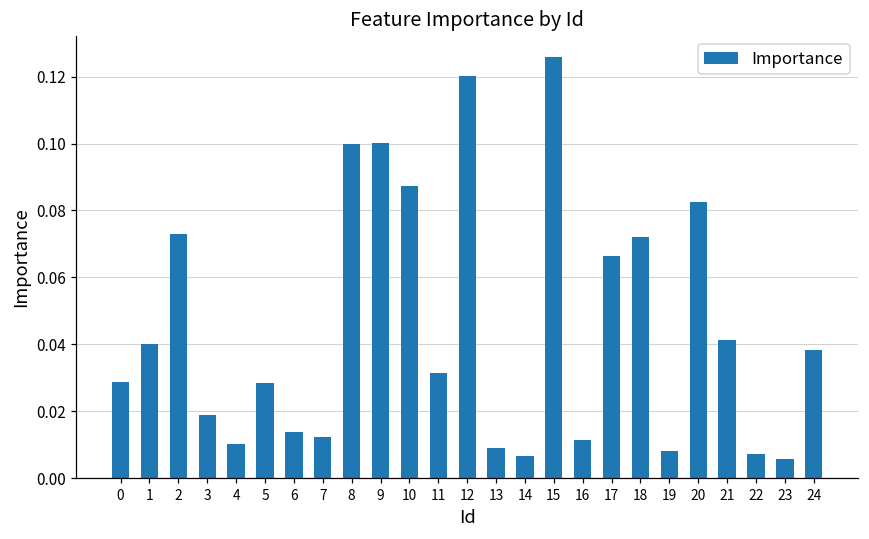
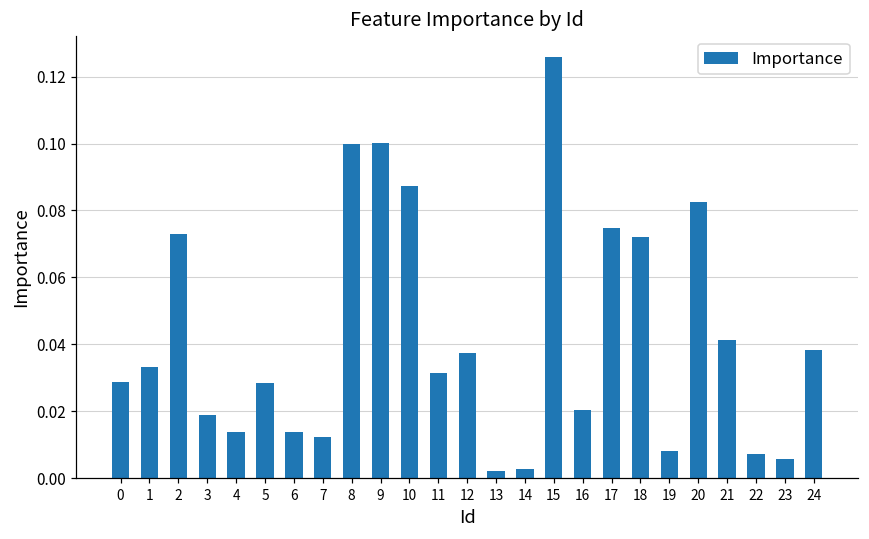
  {
    "0": 0.029,
-   "1": 0.040,
+   "1": 0.033,
    "2": 0.073,
    "3": 0.019,
-   "4": 0.010,
+   "4": 0.014,
    "5": 0.028,
    "6": 0.014,
    "7": 0.012,
    "8": 0.100,
    "9": 0.100,
    "10": 0.087,
    "11": 0.031,
-   "12": 0.120,
-   "13": 0.009,
-   "14": 0.007,
+   "12": 0.037,
+   "13": 0.002,
+   "14": 0.003,
    "15": 0.126,
-   "16": 0.011,
-   "17": 0.066,
+   "16": 0.020,
+   "17": 0.075,
    "18": 0.072,
    "19": 0.008,
    "20": 0.082,
    "21": 0.041,
    "22": 0.007,
    "23": 0.006,
    "24": 0.038
  }
